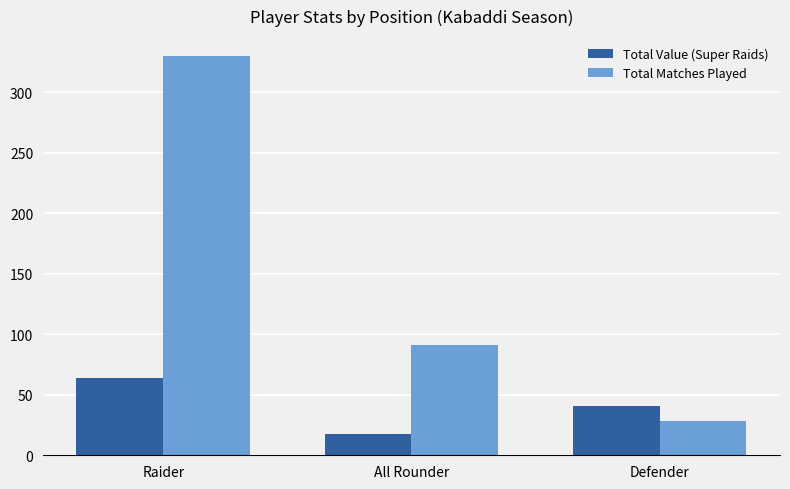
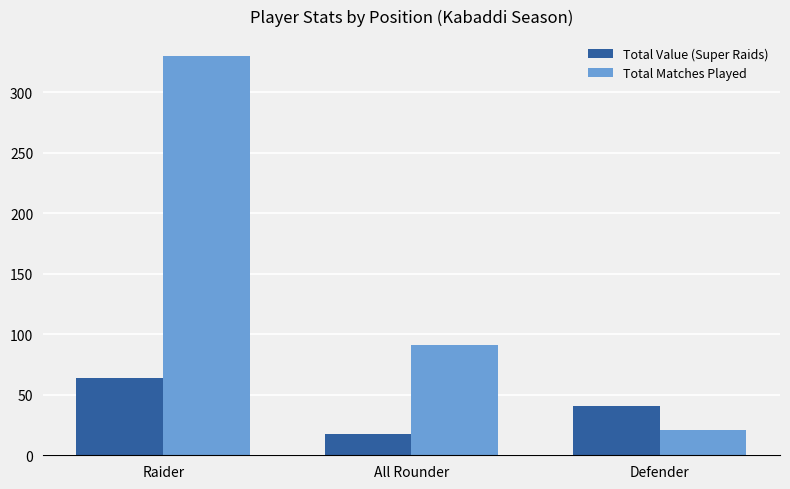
  {
    "Total Value (Super Raids)": {
      "Raider": 64,
      "All Rounder": 18,
      "Defender": 41
    },
    "Total Matches Played": {
      "Raider": 330,
      "All Rounder": 91,
-     "Defender": 28
+     "Defender": 21
    }
  }
